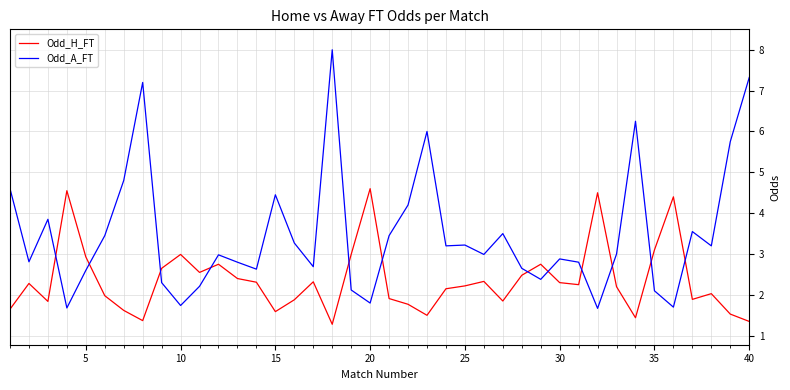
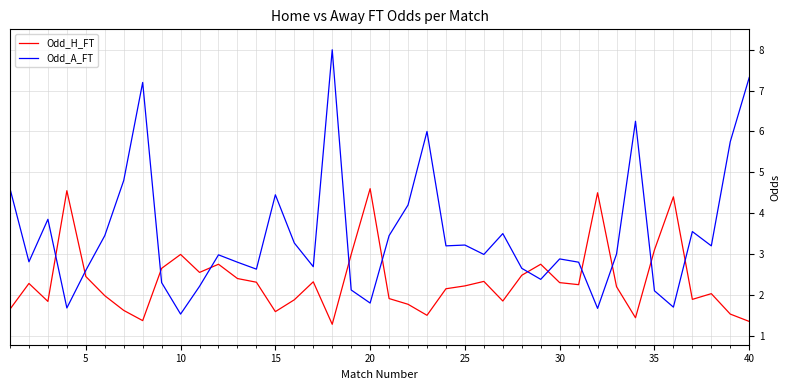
  {
    "Odd_H_FT": {
-     "5": 2.9,
+     "5": 2.5,
      "10": 3.0,
      "15": 1.6,
      "20": 4.6,
      "25": 2.2,
      "30": 2.3,
      "35": 3.1,
      "40": 1.4
    },
    "Odd_A_FT": {
      "5": 2.6,
-     "10": 1.7,
+     "10": 1.5,
      "15": 4.5,
      "20": 1.8,
      "25": 3.2,
      "30": 2.9,
      "35": 2.1,
      "40": 7.3
    }
  }
